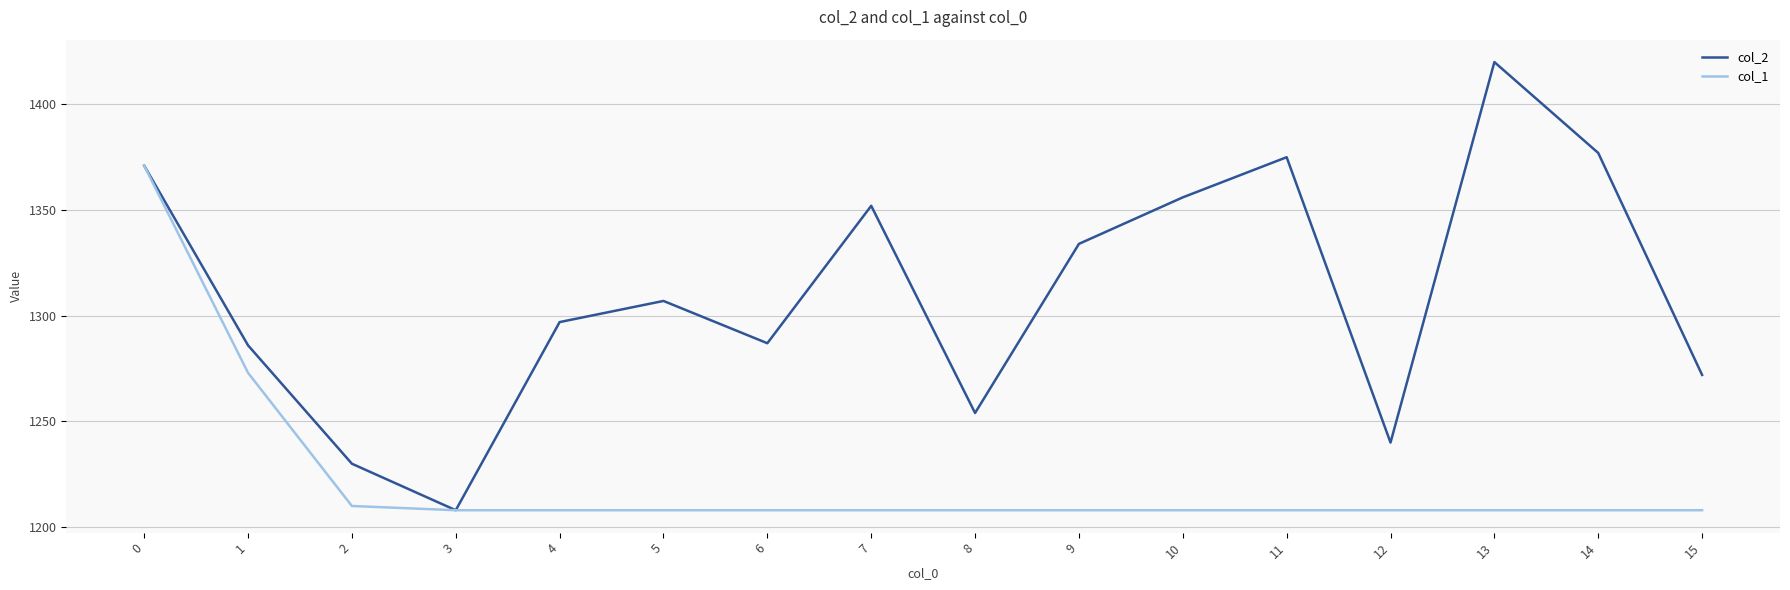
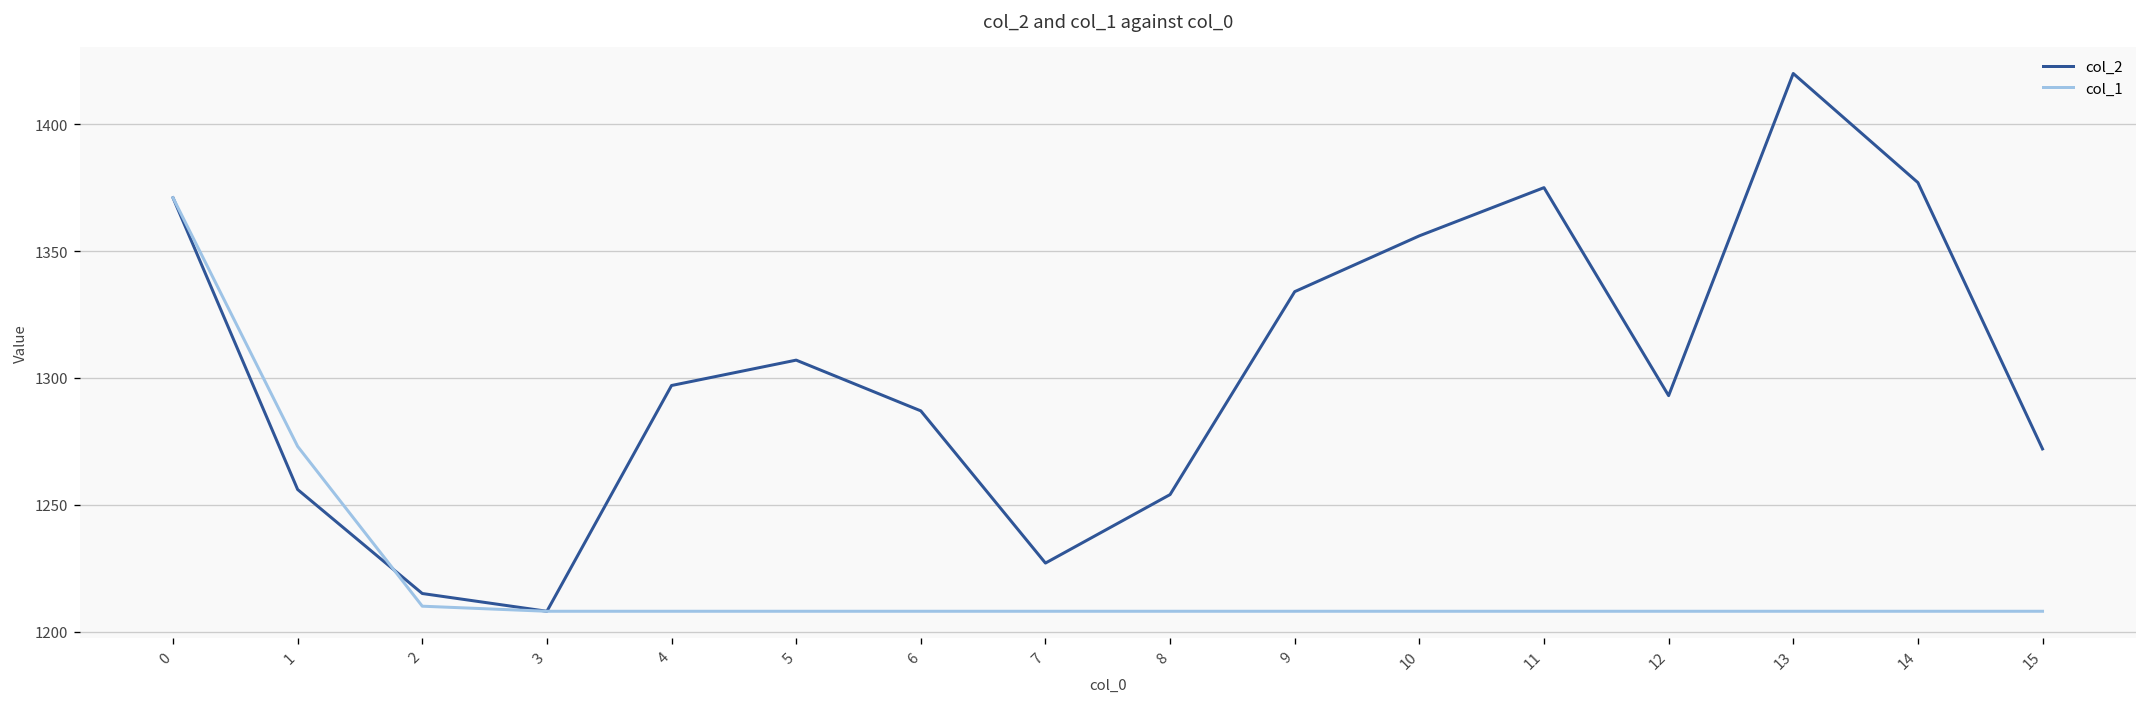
  {
    "col_2": {
-     "1": 1286,
-     "2": 1230,
+     "1": 1256,
+     "2": 1215,
      "4": 1297,
      "5": 1307,
      "6": 1287,
-     "7": 1352,
+     "7": 1227,
      "8": 1254,
      "9": 1334,
      "10": 1356,
      "11": 1375,
-     "12": 1240,
+     "12": 1293,
      "13": 1420,
      "14": 1377,
      "15": 1272
    },
    "col_1": {
      "1": 1273,
      "2": 1210,
      "4": 1208,
      "5": 1208,
      "6": 1208,
      "7": 1208,
      "8": 1208,
      "9": 1208,
      "10": 1208,
      "11": 1208,
      "12": 1208,
      "13": 1208,
      "14": 1208,
      "15": 1208
    }
  }
